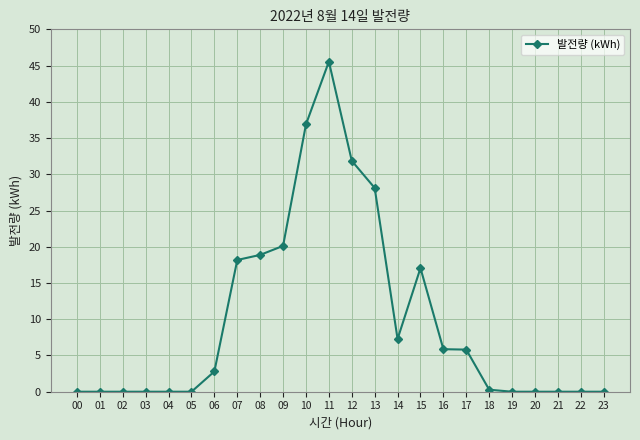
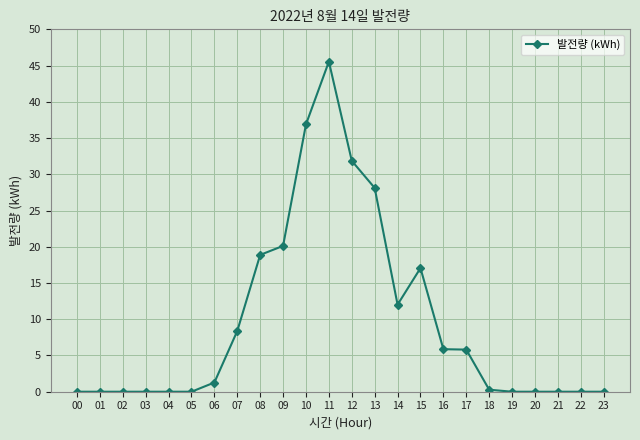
  {
    "00": 0,
    "01": 0,
    "02": 0,
    "03": 0,
    "04": 0,
    "05": 0,
-   "06": 3,
-   "07": 18,
+   "06": 1,
+   "07": 8,
    "08": 19,
    "09": 20,
    "10": 37,
    "11": 46,
    "12": 32,
    "13": 28,
-   "14": 7,
+   "14": 12,
    "15": 17,
    "16": 6,
    "17": 6,
    "18": 0,
    "19": 0,
    "20": 0,
    "21": 0,
    "22": 0,
    "23": 0
  }
